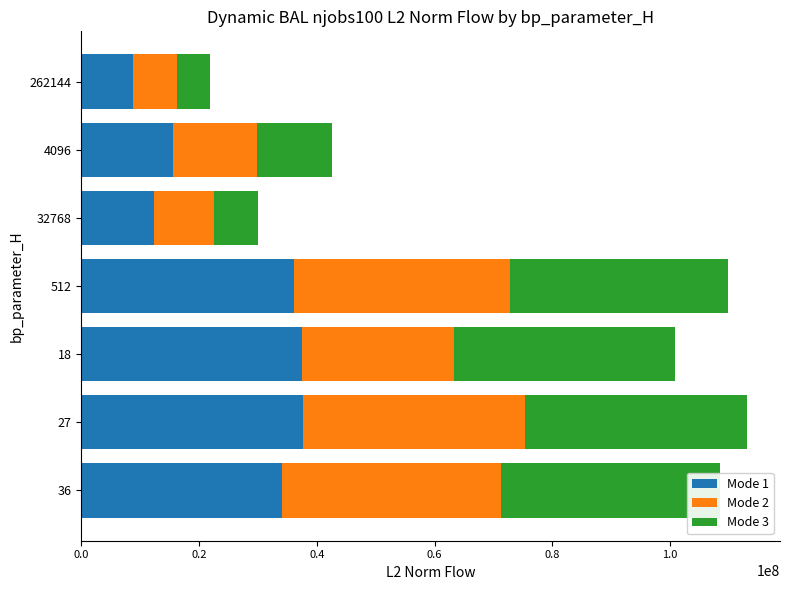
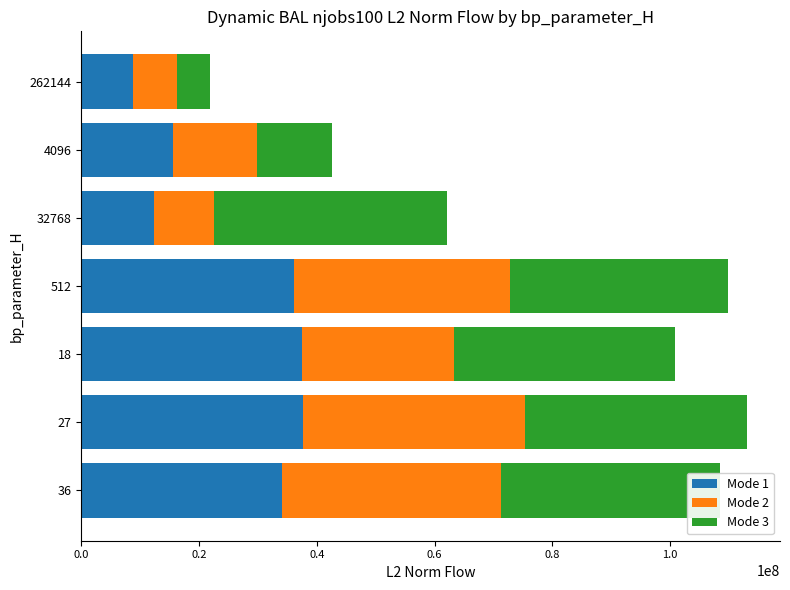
  {
    "Mode 1": {
      "262144": 9000000,
      "4096": 16000000,
      "32768": 12000000,
      "512": 36000000,
      "18": 37000000,
      "27": 38000000,
      "36": 34000000
    },
    "Mode 2": {
      "262144": 7000000,
      "4096": 14000000,
      "32768": 10000000,
      "512": 37000000,
      "18": 26000000,
      "27": 38000000,
      "36": 37000000
    },
    "Mode 3": {
      "262144": 6000000,
      "4096": 13000000,
-     "32768": 7000000,
+     "32768": 39000000,
      "512": 37000000,
      "18": 37000000,
      "27": 38000000
    }
  }
